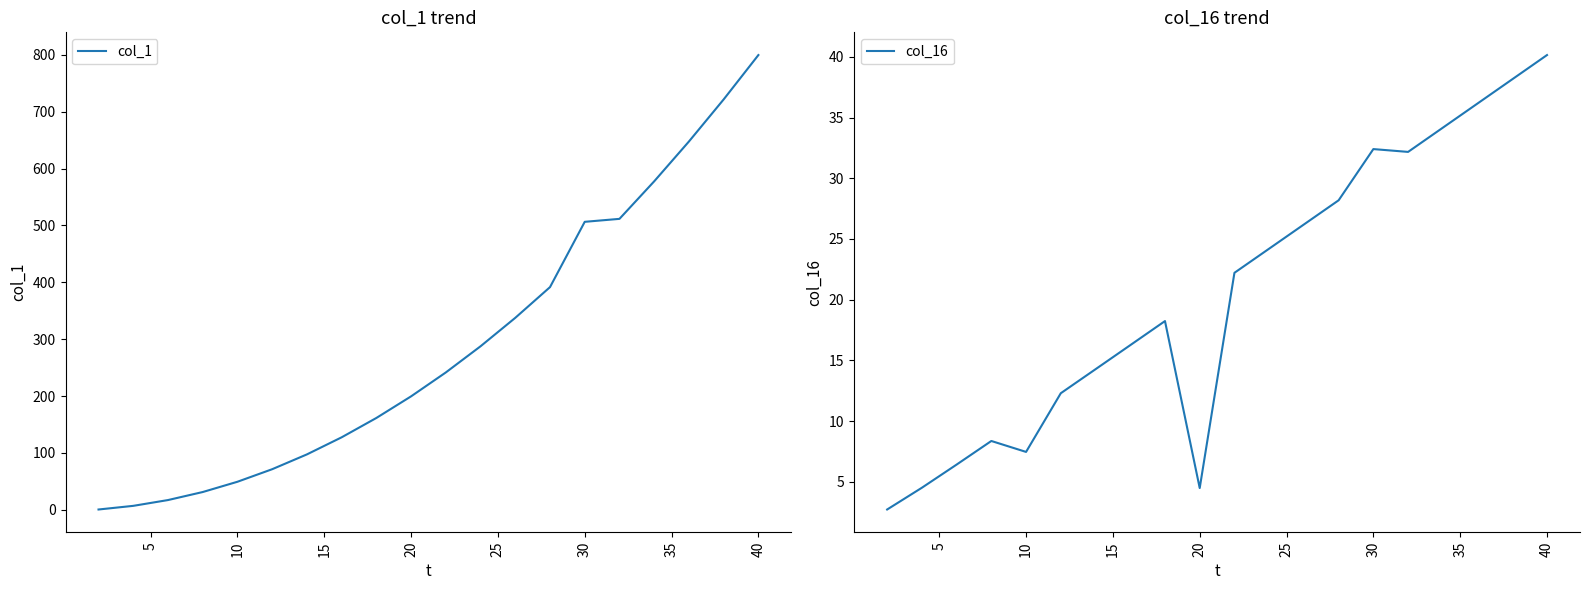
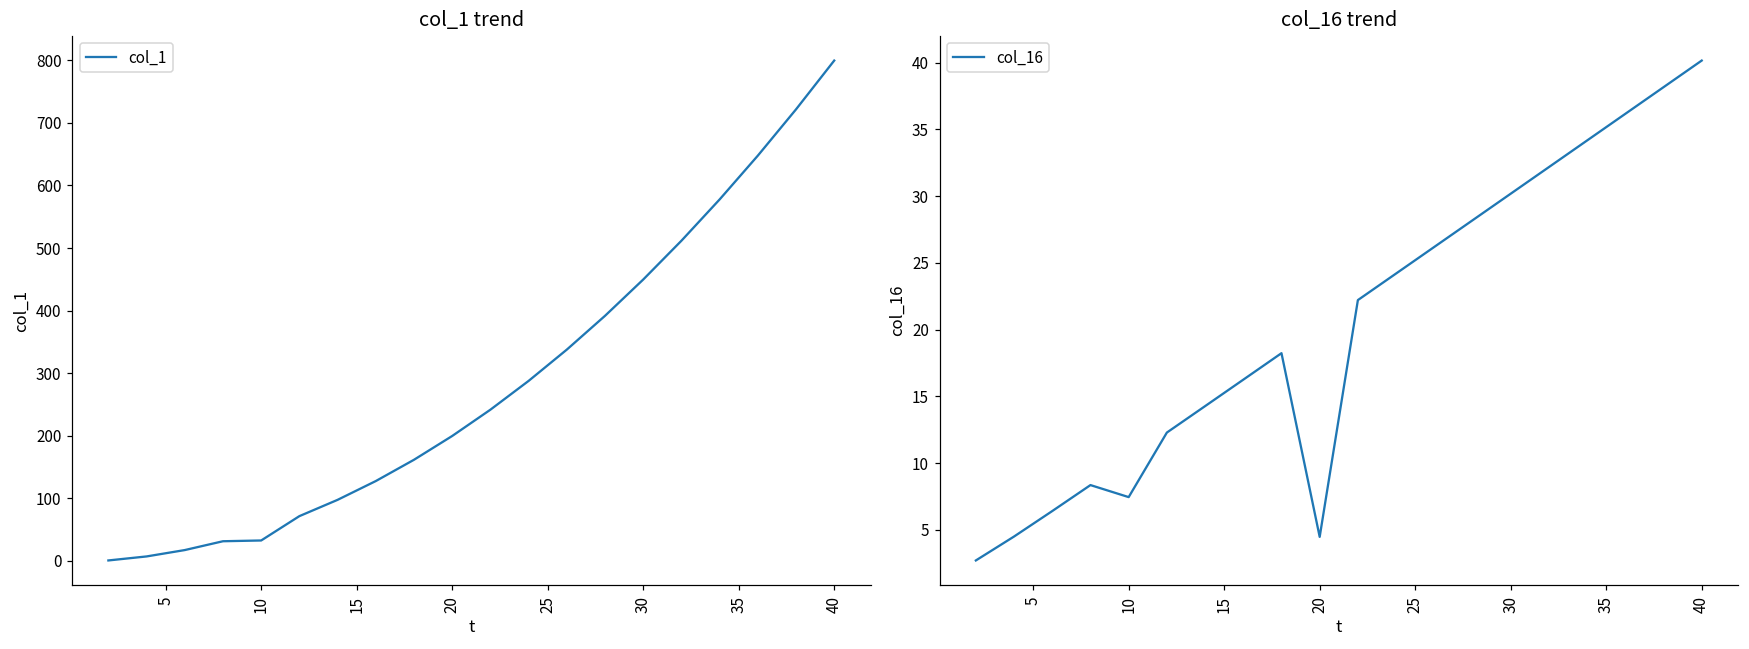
  {
    "col_1 trend": {
-     "10": 50,
+     "10": 30,
      "20": 200,
-     "30": 510,
+     "30": 450,
      "40": 800
    },
    "col_16 trend": {
      "10": 7.5,
      "20": 4.5,
-     "30": 32.4,
+     "30": 30.2,
      "40": 40.2
    }
  }
